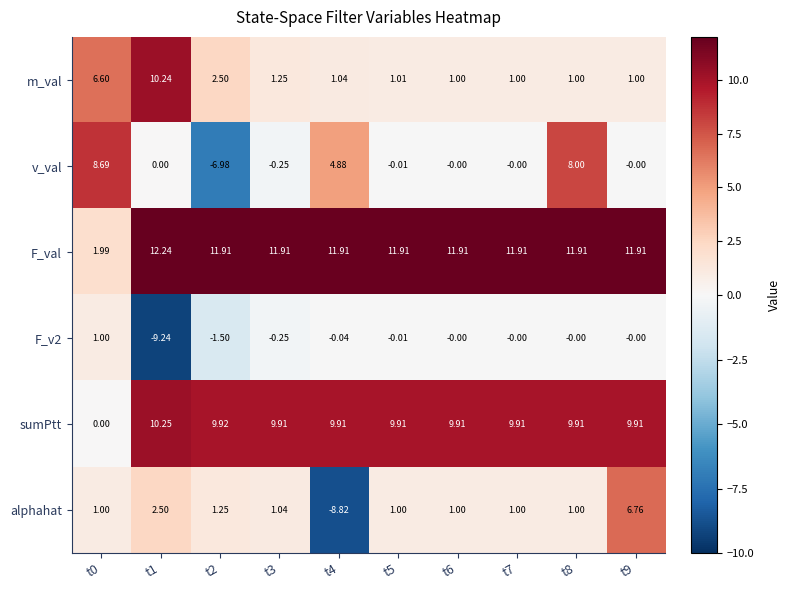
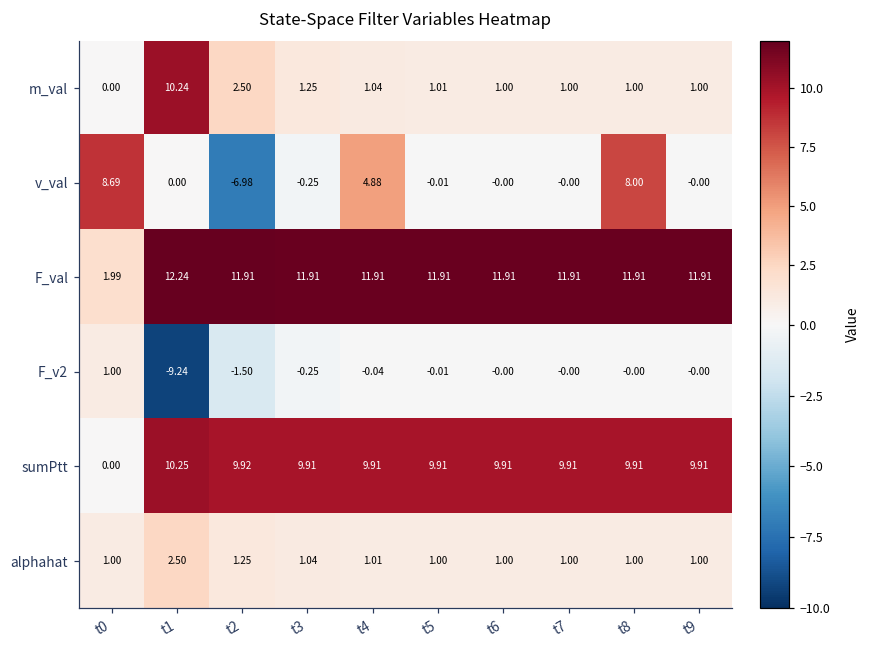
  {
    "m_val": {
-     "t0": 6.60,
+     "t0": 0.00,
      "t1": 10.24,
      "t2": 2.50,
      "t3": 1.25,
      "t4": 1.04,
      "t5": 1.01,
      "t6": 1.00,
      "t7": 1.00,
      "t8": 1.00,
      "t9": 1.00
    },
    "v_val": {
      "t0": 8.69,
      "t1": 0.00,
      "t2": -6.98,
      "t3": -0.25,
      "t4": 4.88,
      "t5": -0.01,
      "t6": -0.00,
      "t7": -0.00,
      "t8": 8.00,
      "t9": -0.00
    },
    "F_val": {
      "t0": 1.99,
      "t1": 12.24,
      "t2": 11.91,
      "t3": 11.91,
      "t4": 11.91,
      "t5": 11.91,
      "t6": 11.91,
      "t7": 11.91,
      "t8": 11.91,
      "t9": 11.91
    },
    "F_v2": {
      "t0": 1.00,
      "t1": -9.24,
      "t2": -1.50,
      "t3": -0.25,
      "t4": -0.04,
      "t5": -0.01,
      "t6": -0.00,
      "t7": -0.00,
      "t8": -0.00,
      "t9": -0.00
    },
    "sumPtt": {
      "t0": 0.00,
      "t1": 10.25,
      "t2": 9.92,
      "t3": 9.91,
      "t4": 9.91,
      "t5": 9.91,
      "t6": 9.91,
      "t7": 9.91,
      "t8": 9.91,
      "t9": 9.91
    },
    "alphahat": {
      "t0": 1.00,
      "t1": 2.50,
      "t2": 1.25,
      "t3": 1.04,
-     "t4": -8.82,
+     "t4": 1.01,
      "t5": 1.00,
      "t6": 1.00,
      "t7": 1.00,
      "t8": 1.00,
-     "t9": 6.76
+     "t9": 1.00
    }
  }
